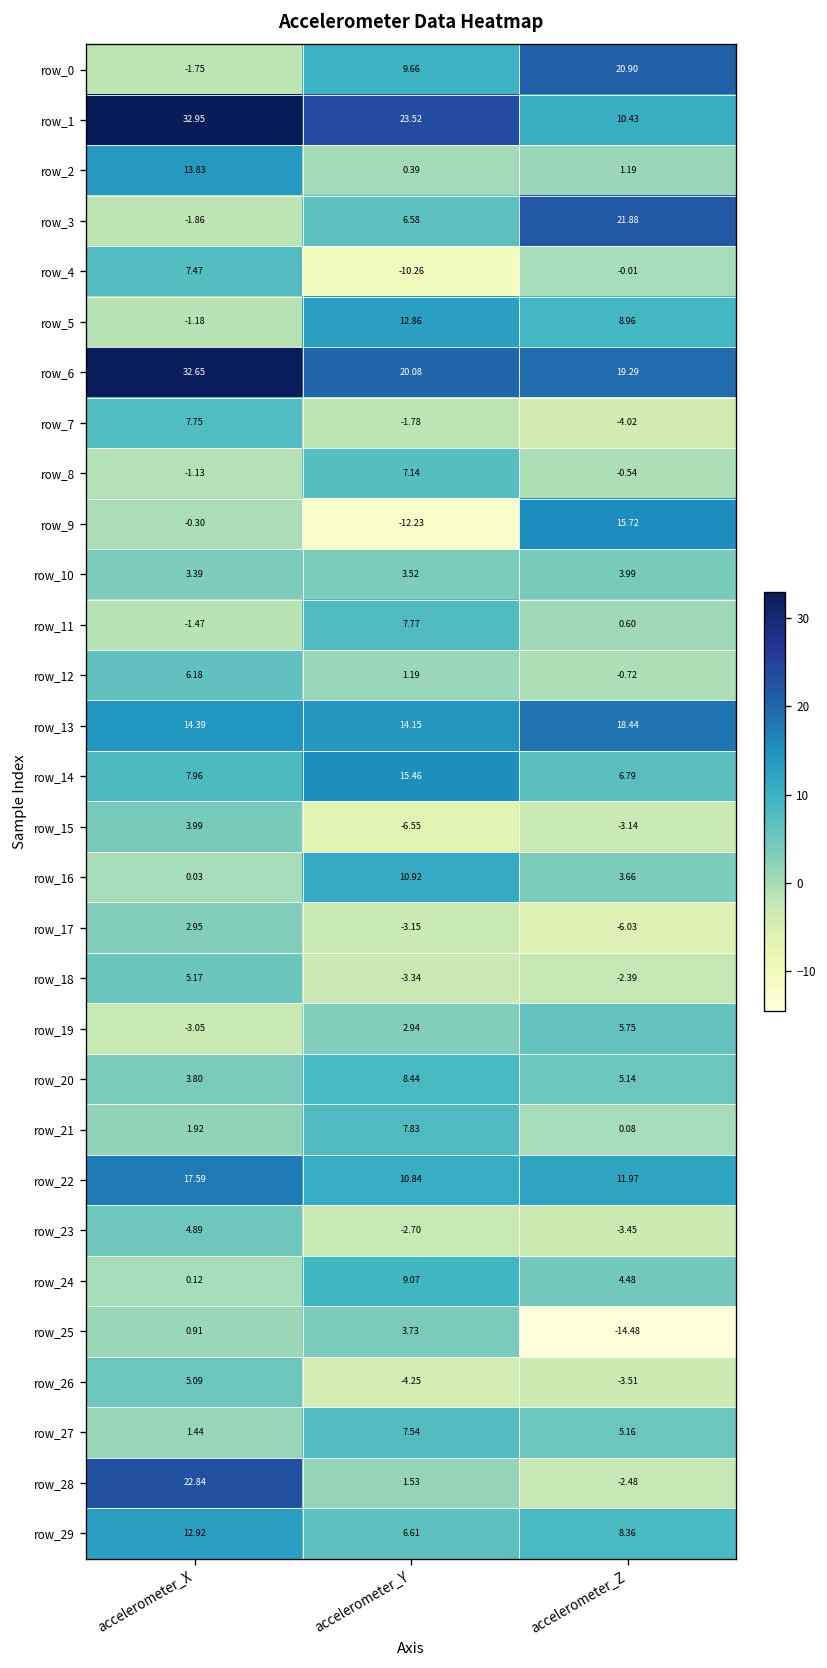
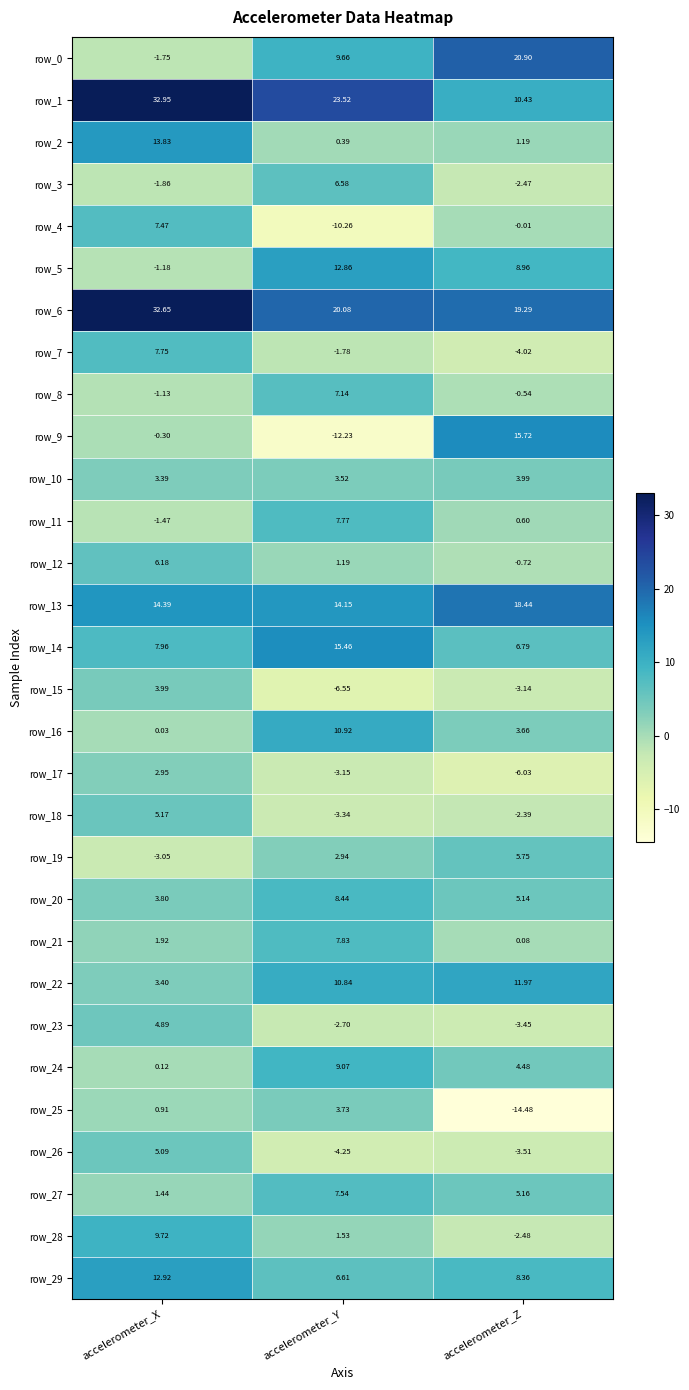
  {
    "row_0": {
      "accelerometer_X": -1.75,
      "accelerometer_Y": 9.66,
      "accelerometer_Z": 20.90
    },
    "row_1": {
      "accelerometer_X": 32.95,
      "accelerometer_Y": 23.52,
      "accelerometer_Z": 10.43
    },
    "row_2": {
      "accelerometer_X": 13.83,
      "accelerometer_Y": 0.39,
      "accelerometer_Z": 1.19
    },
    "row_3": {
      "accelerometer_X": -1.86,
      "accelerometer_Y": 6.58,
-     "accelerometer_Z": 21.88
+     "accelerometer_Z": -2.47
    },
    "row_4": {
      "accelerometer_X": 7.47,
      "accelerometer_Y": -10.26,
      "accelerometer_Z": -0.01
    },
    "row_5": {
      "accelerometer_X": -1.18,
      "accelerometer_Y": 12.86,
      "accelerometer_Z": 8.96
    },
    "row_6": {
      "accelerometer_X": 32.65,
      "accelerometer_Y": 20.08,
      "accelerometer_Z": 19.29
    },
    "row_7": {
      "accelerometer_X": 7.75,
      "accelerometer_Y": -1.78,
      "accelerometer_Z": -4.02
    },
    "row_8": {
      "accelerometer_X": -1.13,
      "accelerometer_Y": 7.14,
      "accelerometer_Z": -0.54
    },
    "row_9": {
      "accelerometer_X": -0.30,
      "accelerometer_Y": -12.23,
      "accelerometer_Z": 15.72
    },
    "row_10": {
      "accelerometer_X": 3.39,
      "accelerometer_Y": 3.52,
      "accelerometer_Z": 3.99
    },
    "row_11": {
      "accelerometer_X": -1.47,
      "accelerometer_Y": 7.77,
      "accelerometer_Z": 0.60
    },
    "row_12": {
      "accelerometer_X": 6.18,
      "accelerometer_Y": 1.19,
      "accelerometer_Z": -0.72
    },
    "row_13": {
      "accelerometer_X": 14.39,
      "accelerometer_Y": 14.15,
      "accelerometer_Z": 18.44
    },
    "row_14": {
      "accelerometer_X": 7.96,
      "accelerometer_Y": 15.46,
      "accelerometer_Z": 6.79
    },
    "row_15": {
      "accelerometer_X": 3.99,
      "accelerometer_Y": -6.55,
      "accelerometer_Z": -3.14
    },
    "row_16": {
      "accelerometer_X": 0.03,
      "accelerometer_Y": 10.92,
      "accelerometer_Z": 3.66
    },
    "row_17": {
      "accelerometer_X": 2.95,
      "accelerometer_Y": -3.15,
      "accelerometer_Z": -6.03
    },
    "row_18": {
      "accelerometer_X": 5.17,
      "accelerometer_Y": -3.34,
      "accelerometer_Z": -2.39
    },
    "row_19": {
      "accelerometer_X": -3.05,
      "accelerometer_Y": 2.94,
      "accelerometer_Z": 5.75
    },
    "row_20": {
      "accelerometer_X": 3.80,
      "accelerometer_Y": 8.44,
      "accelerometer_Z": 5.14
    },
    "row_21": {
      "accelerometer_X": 1.92,
      "accelerometer_Y": 7.83,
      "accelerometer_Z": 0.08
    },
    "row_22": {
-     "accelerometer_X": 17.59,
+     "accelerometer_X": 3.40,
      "accelerometer_Y": 10.84,
      "accelerometer_Z": 11.97
    },
    "row_23": {
      "accelerometer_X": 4.89,
      "accelerometer_Y": -2.70,
      "accelerometer_Z": -3.45
    },
    "row_24": {
      "accelerometer_X": 0.12,
      "accelerometer_Y": 9.07,
      "accelerometer_Z": 4.48
    },
    "row_25": {
      "accelerometer_X": 0.91,
      "accelerometer_Y": 3.73,
      "accelerometer_Z": -14.48
    },
    "row_26": {
      "accelerometer_X": 5.09,
      "accelerometer_Y": -4.25,
      "accelerometer_Z": -3.51
    },
    "row_27": {
      "accelerometer_X": 1.44,
      "accelerometer_Y": 7.54,
      "accelerometer_Z": 5.16
    },
    "row_28": {
-     "accelerometer_X": 22.84,
+     "accelerometer_X": 9.72,
      "accelerometer_Y": 1.53,
      "accelerometer_Z": -2.48
    },
    "row_29": {
      "accelerometer_X": 12.92,
      "accelerometer_Y": 6.61,
      "accelerometer_Z": 8.36
    }
  }
